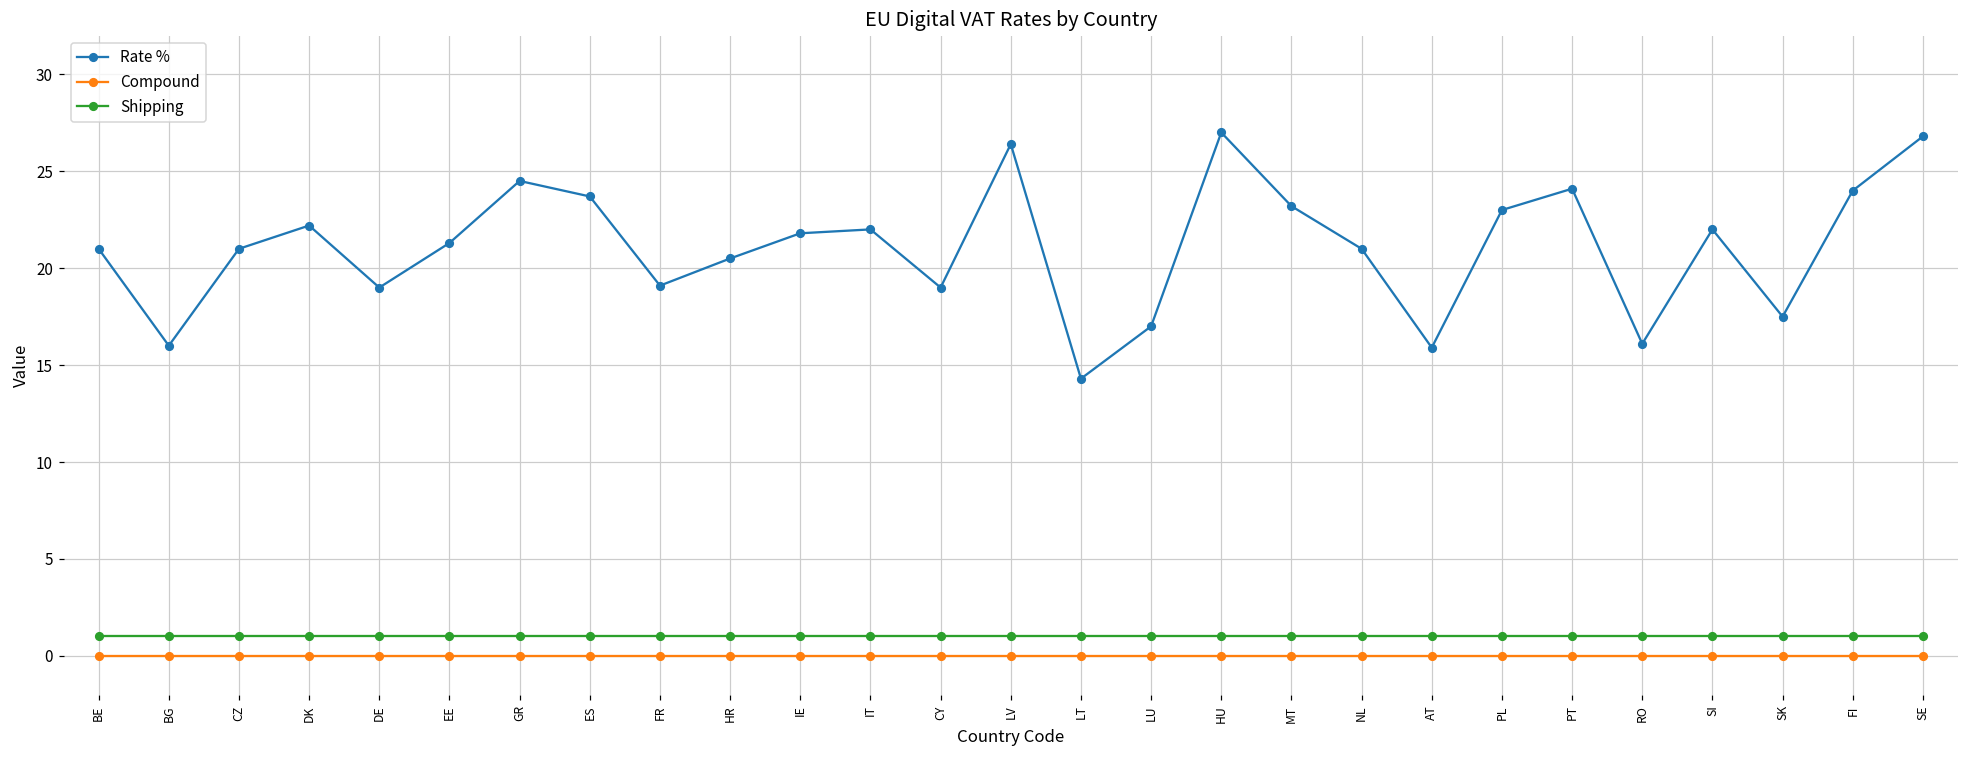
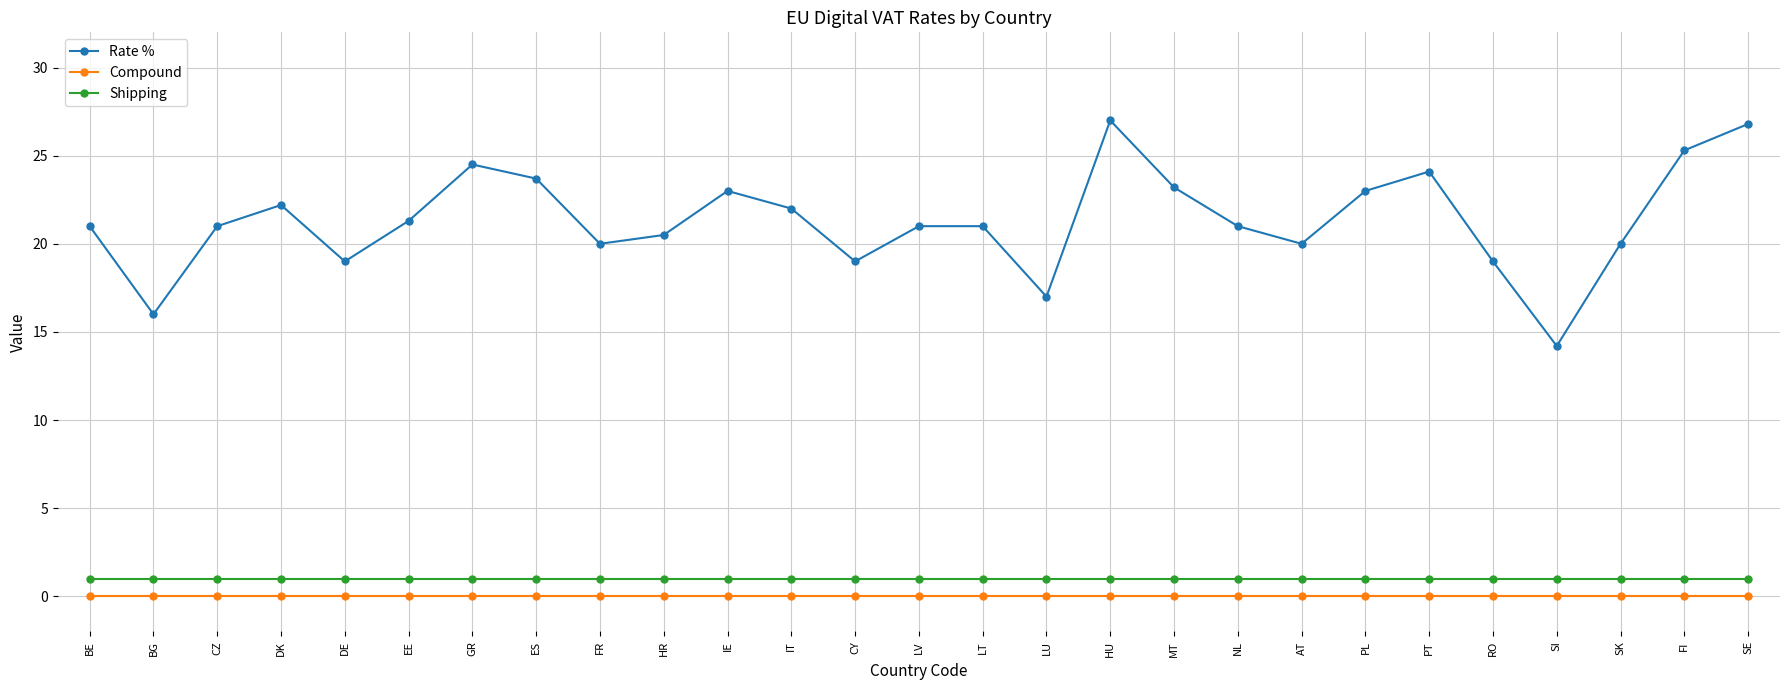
  {
    "Rate %": {
      "BE": 21.0,
      "BG": 16.0,
      "CZ": 21.0,
      "DK": 22.2,
      "DE": 19.0,
      "EE": 21.3,
      "GR": 24.5,
      "ES": 23.7,
-     "FR": 19.1,
+     "FR": 20.0,
      "HR": 20.5,
-     "IE": 21.8,
+     "IE": 23.0,
      "IT": 22.0,
      "CY": 19.0,
-     "LV": 26.4,
-     "LT": 14.3,
+     "LV": 21.0,
+     "LT": 21.0,
      "LU": 17.0,
      "HU": 27.0,
      "MT": 23.2,
      "NL": 21.0,
-     "AT": 15.9,
+     "AT": 20.0,
      "PL": 23.0,
      "PT": 24.1,
-     "RO": 16.1,
-     "SI": 22.0,
-     "SK": 17.5,
-     "FI": 24.0,
+     "RO": 19.0,
+     "SI": 14.2,
+     "SK": 20.0,
+     "FI": 25.3,
      "SE": 26.8
    },
    "Compound": {
      "BE": 0.0,
      "BG": 0.0,
      "CZ": 0.0,
      "DK": 0.0,
      "DE": 0.0,
      "EE": 0.0,
      "GR": 0.0,
      "ES": 0.0,
      "FR": 0.0,
      "HR": 0.0,
      "IE": 0.0,
      "IT": 0.0,
      "CY": 0.0,
      "LV": 0.0,
      "LT": 0.0,
      "LU": 0.0,
      "HU": 0.0,
      "MT": 0.0,
      "NL": 0.0,
      "AT": 0.0,
      "PL": 0.0,
      "PT": 0.0,
      "RO": 0.0,
      "SI": 0.0,
      "SK": 0.0,
      "FI": 0.0,
      "SE": 0.0
    },
    "Shipping": {
      "BE": 1.0,
      "BG": 1.0,
      "CZ": 1.0,
      "DK": 1.0,
      "DE": 1.0,
      "EE": 1.0,
      "GR": 1.0,
      "ES": 1.0,
      "FR": 1.0,
      "HR": 1.0,
      "IE": 1.0,
      "IT": 1.0,
      "CY": 1.0,
      "LV": 1.0,
      "LT": 1.0,
      "LU": 1.0,
      "HU": 1.0,
      "MT": 1.0,
      "NL": 1.0,
      "AT": 1.0,
      "PL": 1.0,
      "PT": 1.0,
      "RO": 1.0,
      "SI": 1.0,
      "SK": 1.0,
      "FI": 1.0,
      "SE": 1.0
    }
  }
